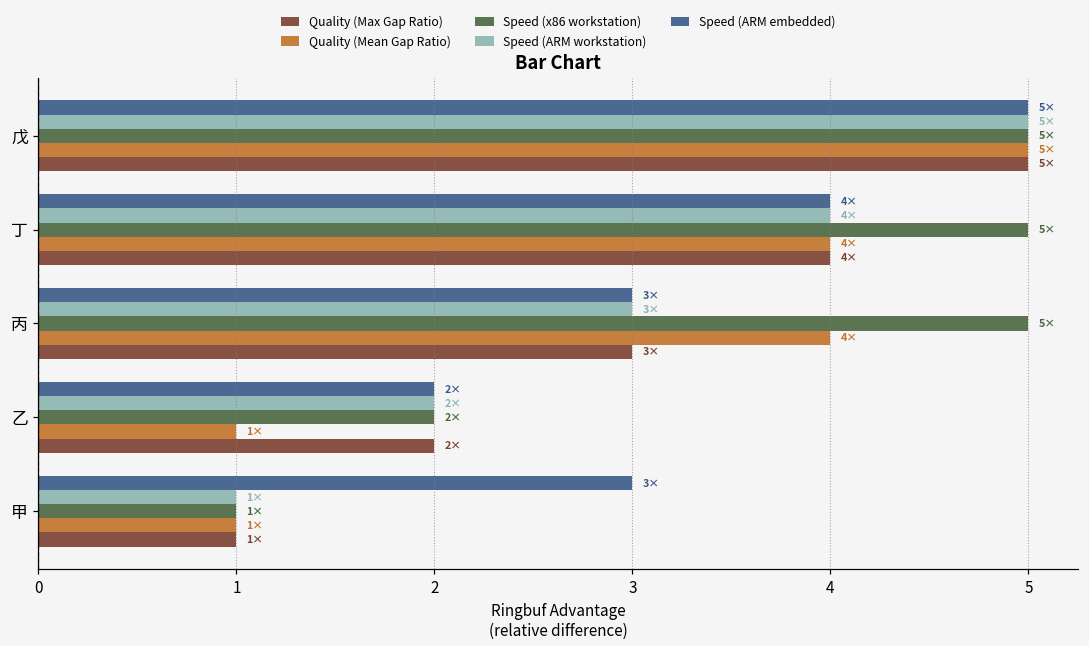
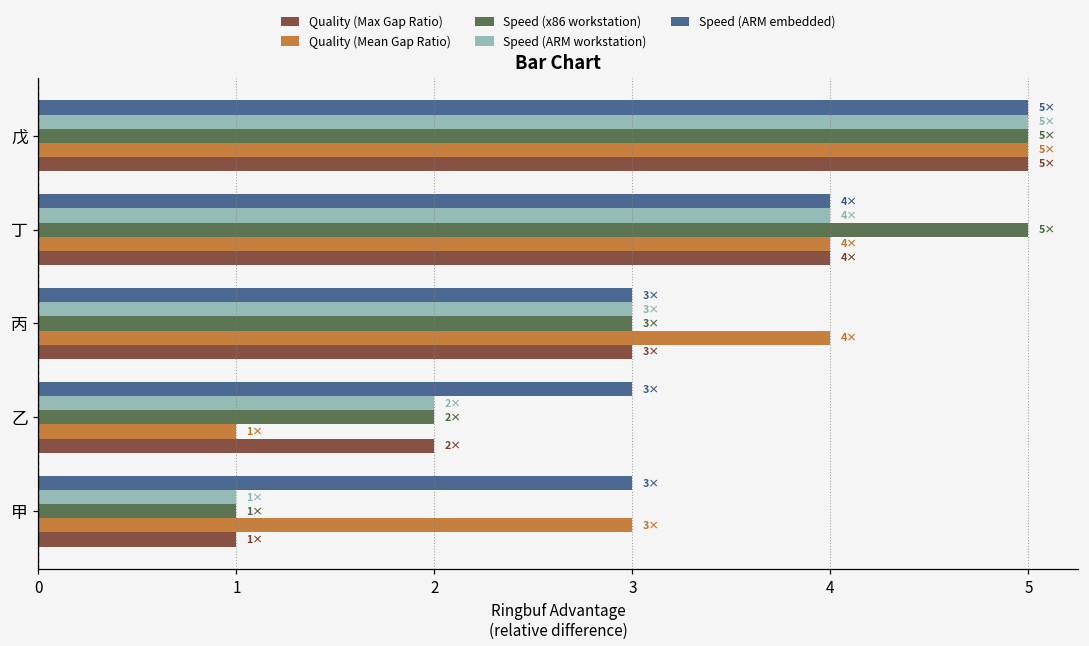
  {
    "Quality (Max Gap Ratio)": {
      "戊": "5×",
      "丁": "4×",
      "丙": "3×",
      "乙": "2×",
      "甲": "1×"
    },
    "Quality (Mean Gap Ratio)": {
      "戊": "5×",
      "丁": "4×",
      "丙": "4×",
      "乙": "1×",
-     "甲": "1×"
+     "甲": "3×"
    },
    "Speed (x86 workstation)": {
      "戊": "5×",
      "丁": "5×",
-     "丙": "5×",
+     "丙": "3×",
      "乙": "2×",
      "甲": "1×"
    },
    "Speed (ARM workstation)": {
      "戊": "5×",
      "丁": "4×",
      "丙": "3×",
      "乙": "2×",
      "甲": "1×"
    },
    "Speed (ARM embedded)": {
      "戊": "5×",
      "丁": "4×",
      "丙": "3×",
-     "乙": "2×",
+     "乙": "3×",
      "甲": "3×"
    }
  }
